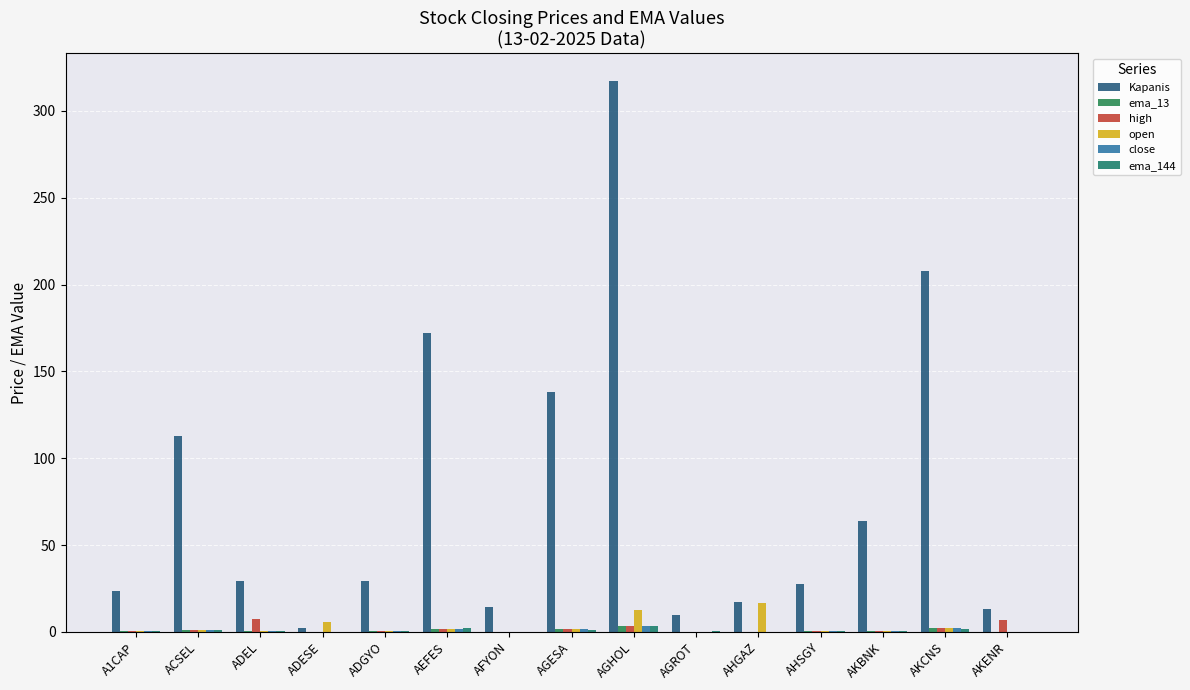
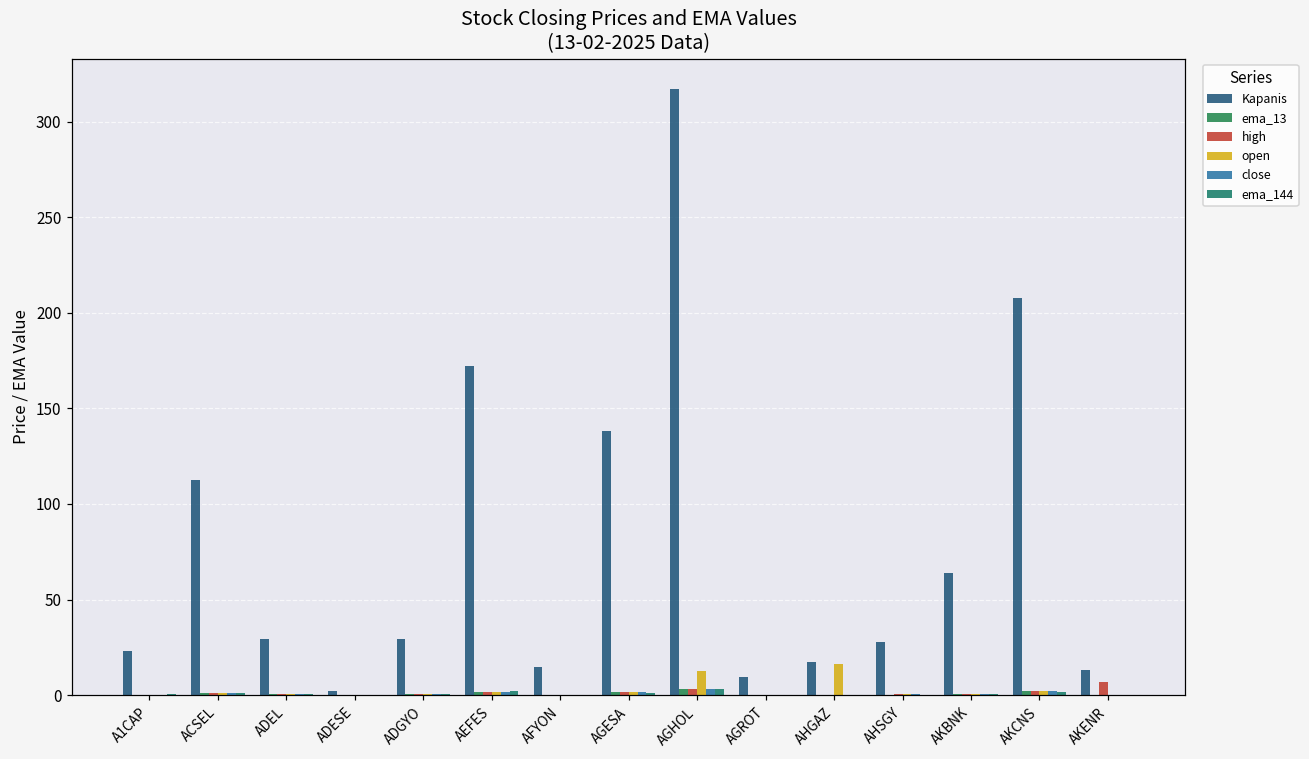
  {
    "high": {
-     "ADEL": 8,
+     "ADEL": 0,
      "AEFES": 2,
      "AGHOL": 3,
      "AKCNS": 2,
      "AKENR": 7
    },
    "open": {
-     "ADESE": 6,
+     "ADESE": 0,
      "AEFES": 2,
      "AGHOL": 12,
      "AHGAZ": 16,
      "AKCNS": 2
    }
  }
